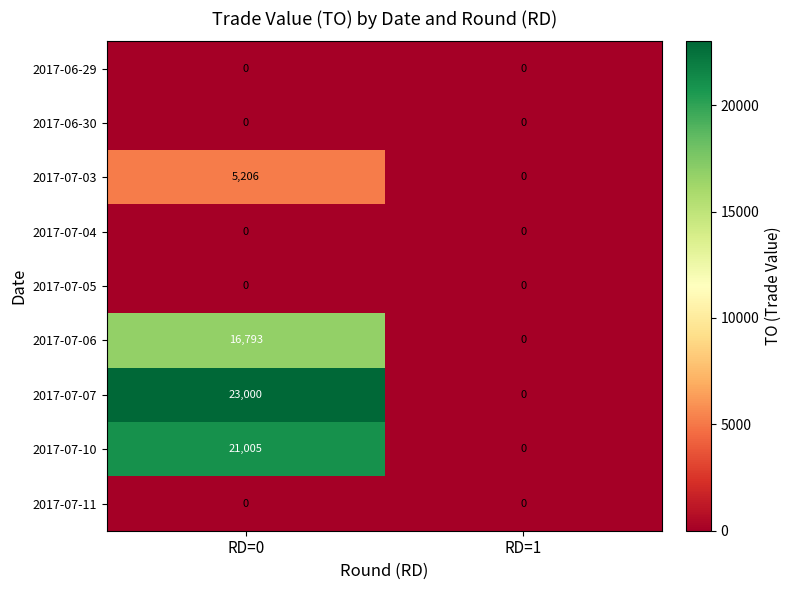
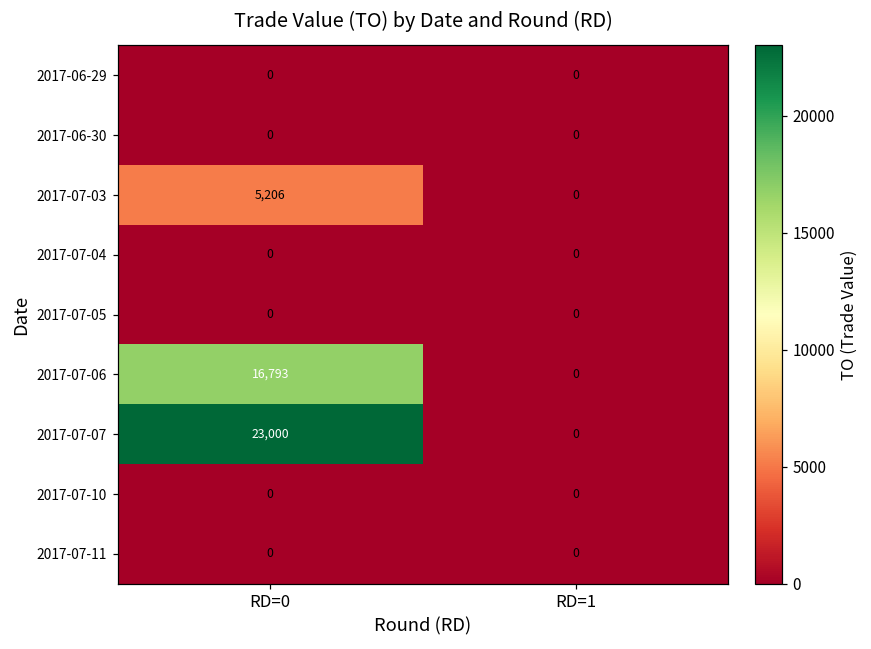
  {
    "2017-06-29": {
      "RD=0": "0",
      "RD=1": "0"
    },
    "2017-06-30": {
      "RD=0": "0",
      "RD=1": "0"
    },
    "2017-07-03": {
      "RD=0": "5,206",
      "RD=1": "0"
    },
    "2017-07-04": {
      "RD=0": "0",
      "RD=1": "0"
    },
    "2017-07-05": {
      "RD=0": "0",
      "RD=1": "0"
    },
    "2017-07-06": {
      "RD=0": "16,793",
      "RD=1": "0"
    },
    "2017-07-07": {
      "RD=0": "23,000",
      "RD=1": "0"
    },
    "2017-07-10": {
-     "RD=0": "21,005",
+     "RD=0": "0",
      "RD=1": "0"
    },
    "2017-07-11": {
      "RD=0": "0",
      "RD=1": "0"
    }
  }
